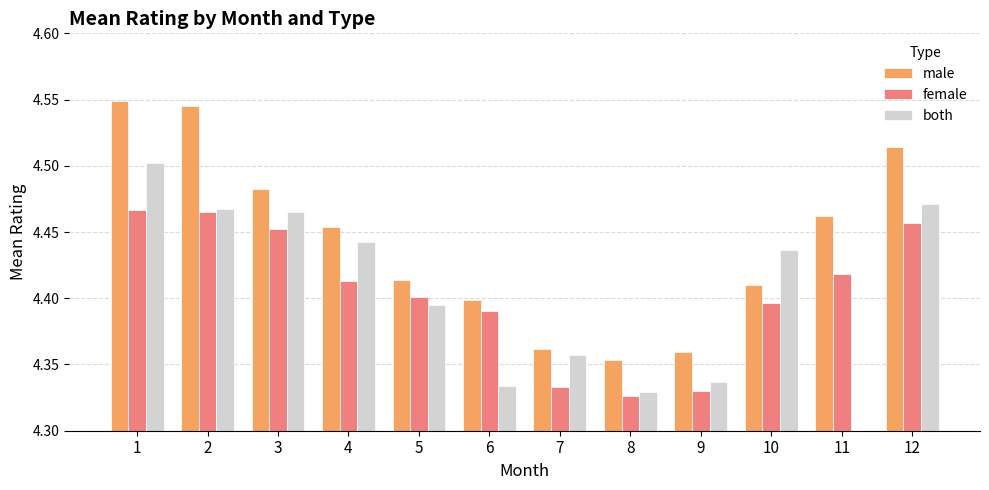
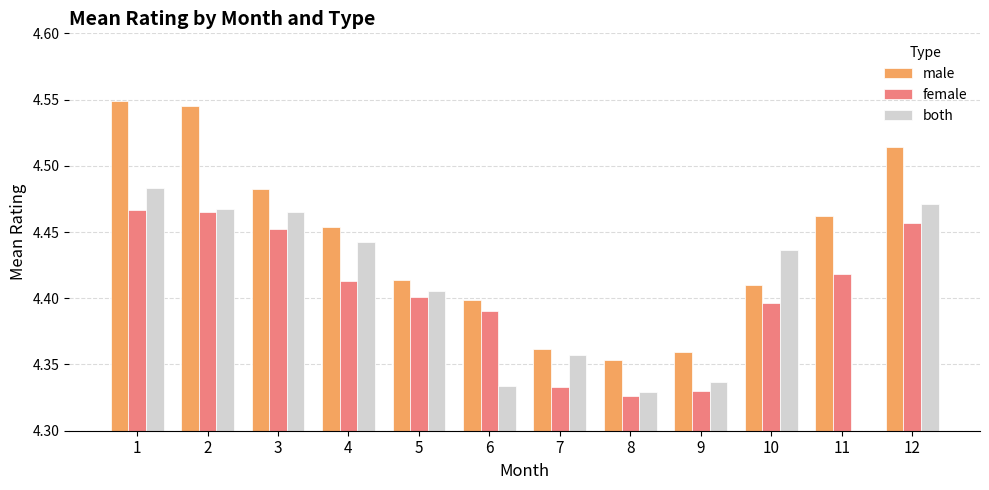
  {
    "both": {
-     "1": 4.502,
+     "1": 4.483,
      "2": 4.467,
      "3": 4.465,
      "4": 4.442,
-     "5": 4.395,
+     "5": 4.405,
      "6": 4.333,
      "7": 4.357,
      "8": 4.329,
      "9": 4.337,
      "10": 4.437,
      "12": 4.471
    }
  }
